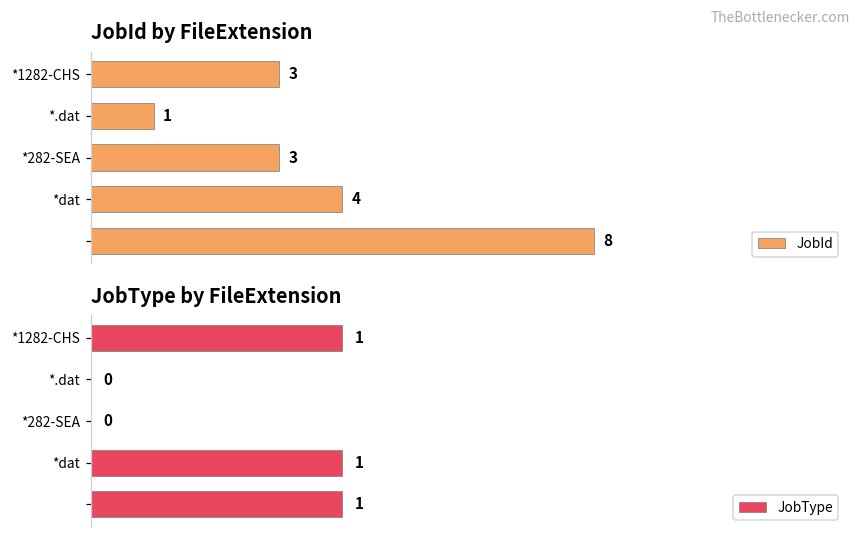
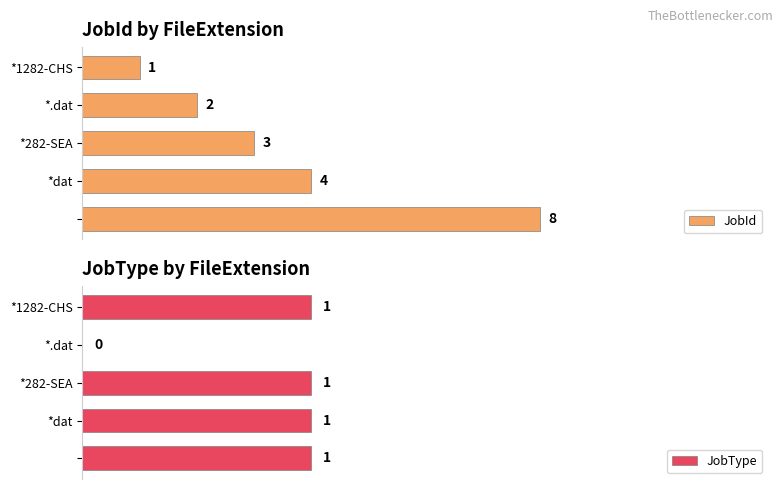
  {
    "JobId by FileExtension": {
-     "*1282-CHS": 3,
-     "*.dat": 1,
+     "*1282-CHS": 1,
+     "*.dat": 2,
      "*282-SEA": 3,
      "*dat": 4
    },
    "JobType by FileExtension": {
      "*1282-CHS": 1,
      "*.dat": 0,
-     "*282-SEA": 0,
+     "*282-SEA": 1,
      "*dat": 1
    }
  }
